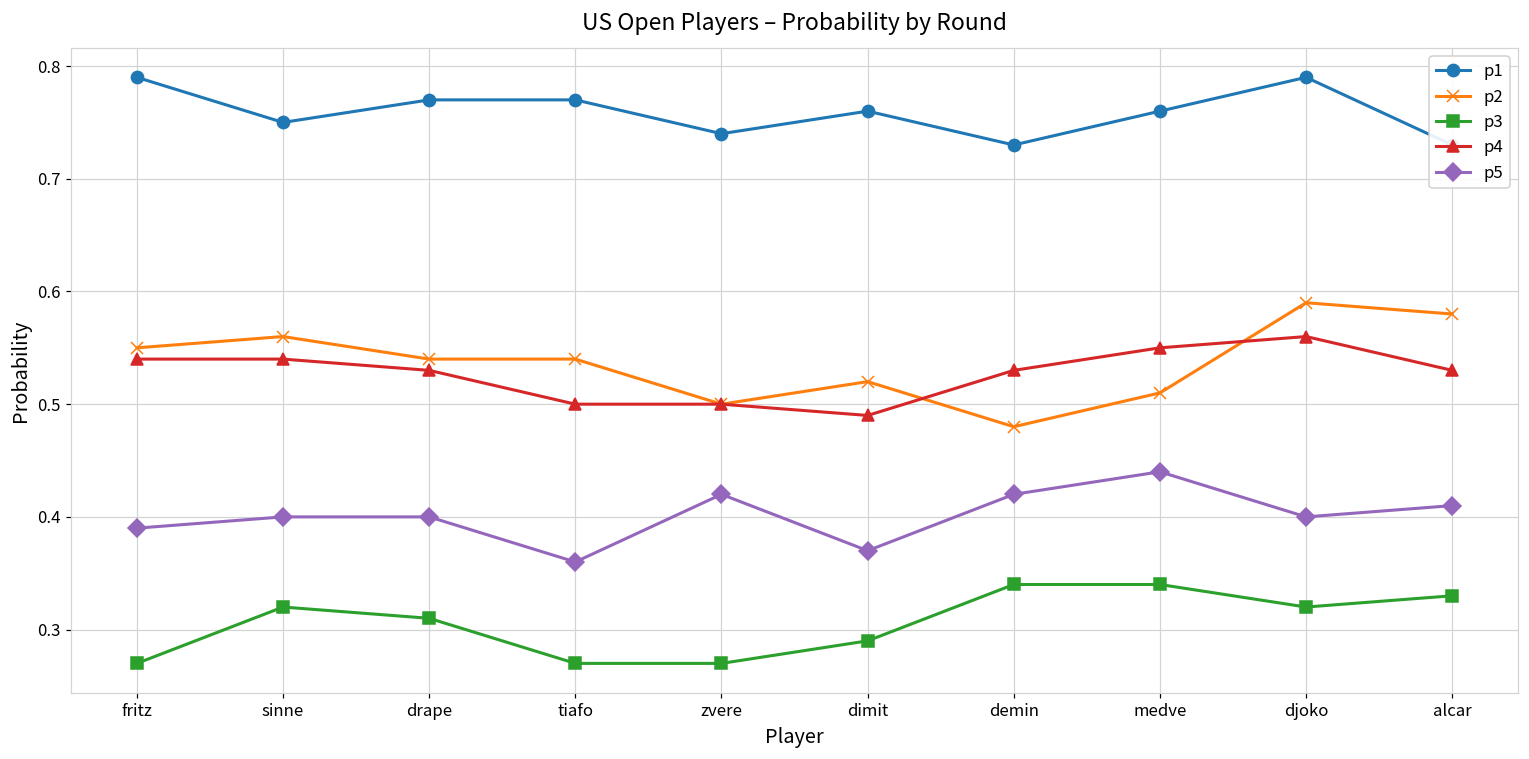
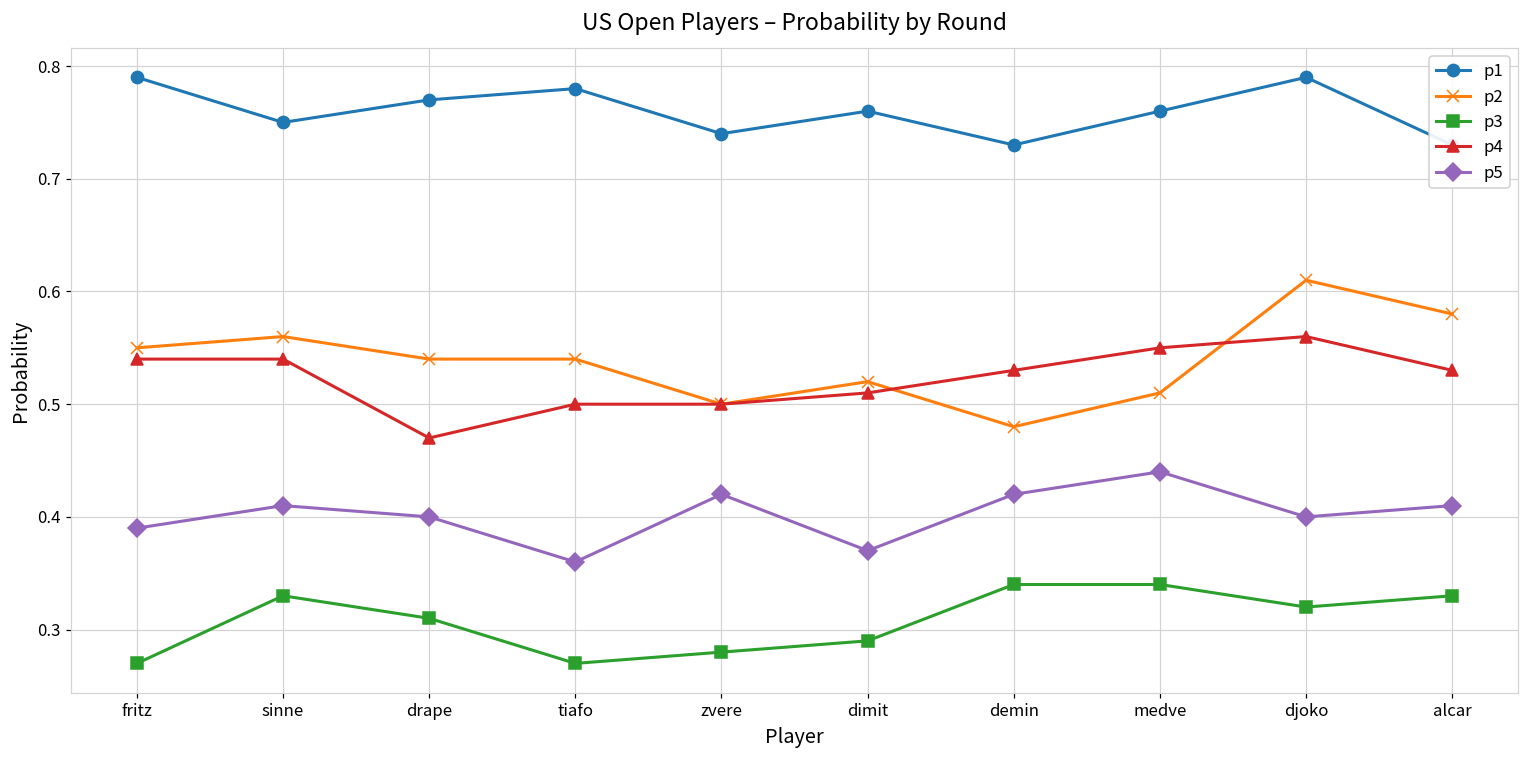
  {
    "p1": {
      "fritz": 0.79,
      "sinne": 0.75,
      "drape": 0.77,
-     "tiafo": 0.77,
+     "tiafo": 0.78,
      "zvere": 0.74,
      "dimit": 0.76,
      "demin": 0.73,
      "medve": 0.76,
      "djoko": 0.79
    },
    "p2": {
      "fritz": 0.55,
      "sinne": 0.56,
      "drape": 0.54,
      "tiafo": 0.54,
      "dimit": 0.52,
      "demin": 0.48,
      "medve": 0.51,
-     "djoko": 0.59,
+     "djoko": 0.61,
      "alcar": 0.58
    },
    "p3": {
      "fritz": 0.27,
-     "sinne": 0.32,
+     "sinne": 0.33,
      "drape": 0.31,
      "tiafo": 0.27,
-     "zvere": 0.27,
+     "zvere": 0.28,
      "dimit": 0.29,
      "demin": 0.34,
      "medve": 0.34,
      "djoko": 0.32,
      "alcar": 0.33
    },
    "p4": {
      "fritz": 0.54,
      "sinne": 0.54,
-     "drape": 0.53,
+     "drape": 0.47,
      "tiafo": 0.50,
-     "dimit": 0.49,
+     "dimit": 0.51,
      "demin": 0.53,
      "medve": 0.55,
      "djoko": 0.56,
      "alcar": 0.53
    },
    "p5": {
      "fritz": 0.39,
-     "sinne": 0.40,
+     "sinne": 0.41,
      "drape": 0.40,
      "tiafo": 0.36,
      "zvere": 0.42,
      "dimit": 0.37,
      "demin": 0.42,
      "medve": 0.44,
      "djoko": 0.40,
      "alcar": 0.41
    }
  }
